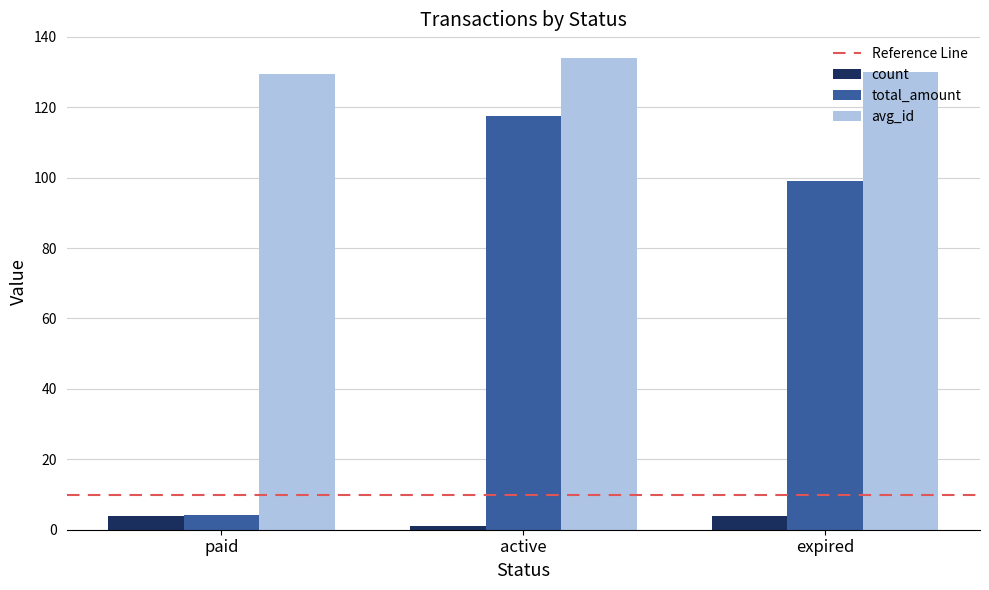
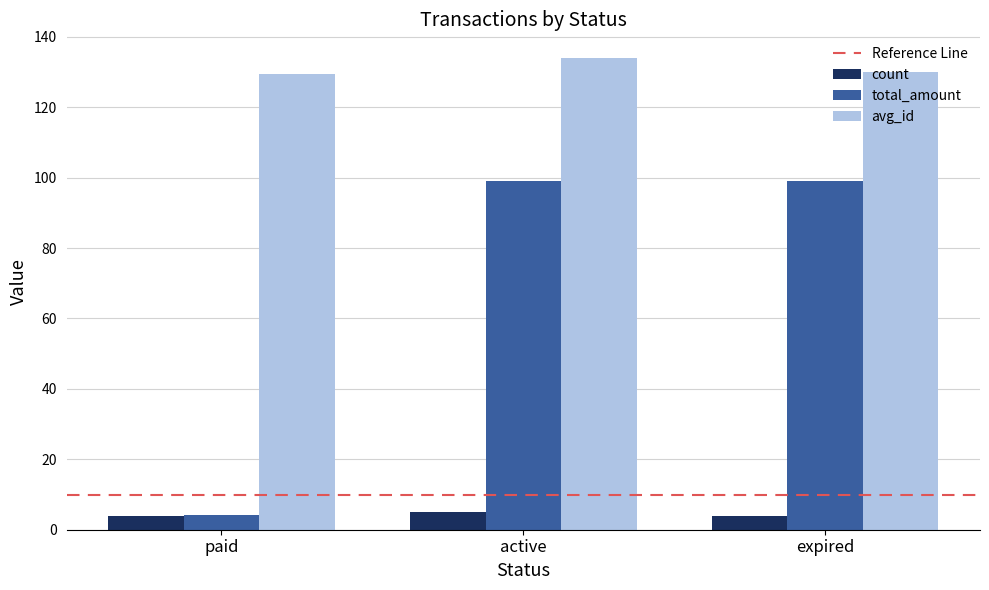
  {
    "count": {
      "paid": 4,
-     "active": 1,
+     "active": 5,
      "expired": 4
    },
    "total_amount": {
      "paid": 4,
-     "active": 117,
+     "active": 99,
      "expired": 99
    },
    "avg_id": {
      "paid": 129,
      "active": 134,
      "expired": 130
    }
  }
